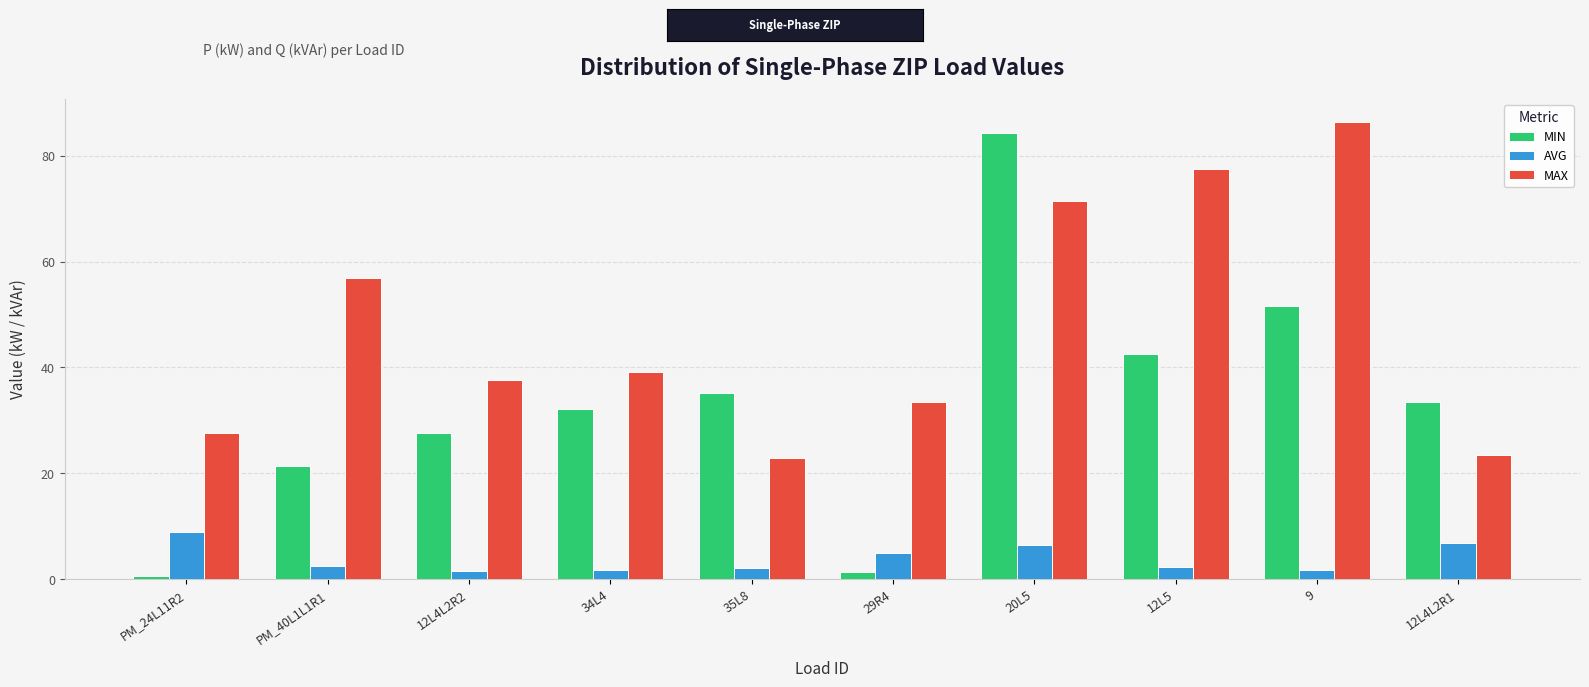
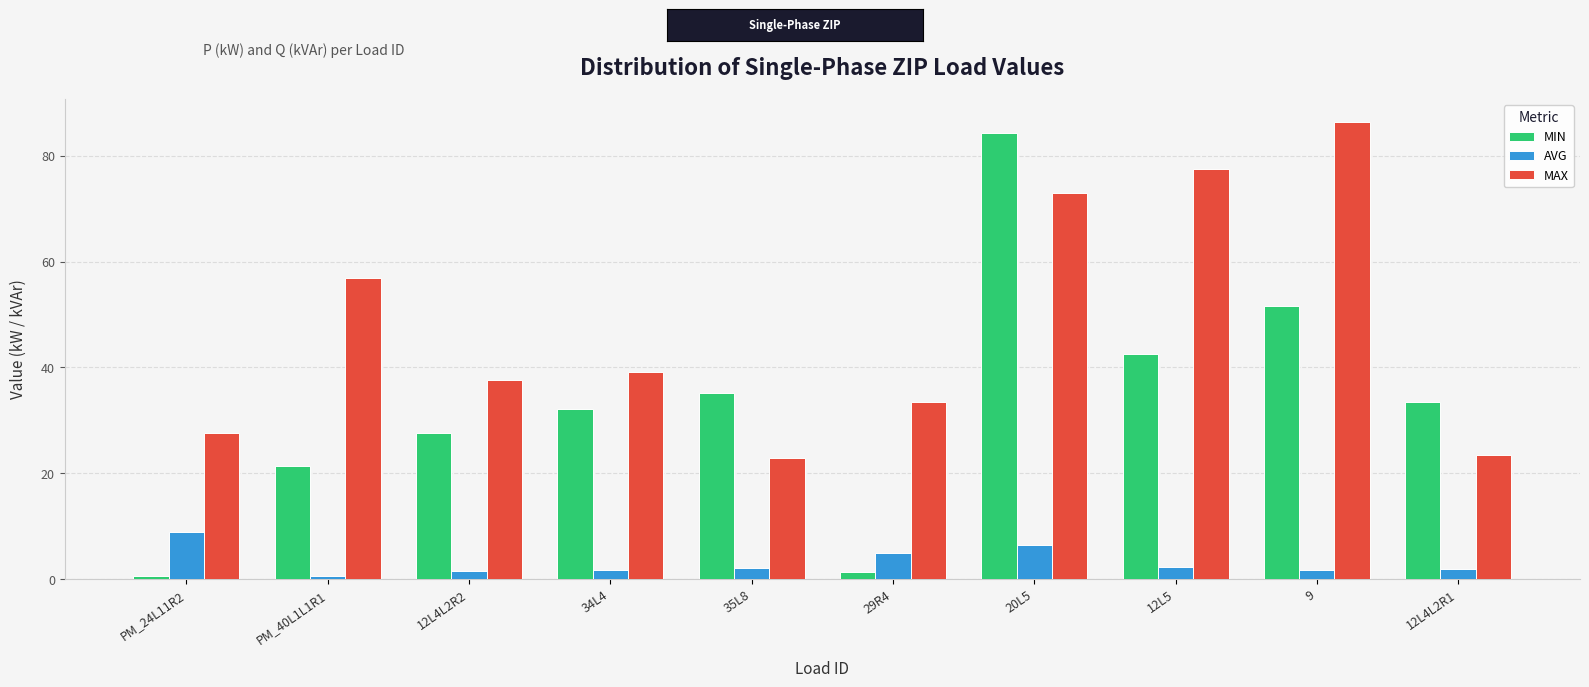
  {
    "MIN": {
      "PM_24L11R2": 1,
      "PM_40L1L1R1": 21,
      "12L4L2R2": 28,
      "34L4": 32,
      "35L8": 35,
      "29R4": 1,
      "20L5": 84,
      "12L5": 43,
      "9": 52,
      "12L4L2R1": 33
    },
    "AVG": {
      "PM_24L11R2": 9,
-     "PM_40L1L1R1": 2,
+     "PM_40L1L1R1": 1,
      "12L4L2R2": 2,
      "34L4": 2,
      "35L8": 2,
      "29R4": 5,
      "20L5": 6,
      "12L5": 2,
      "9": 2,
-     "12L4L2R1": 7
+     "12L4L2R1": 2
    },
    "MAX": {
      "PM_24L11R2": 28,
      "PM_40L1L1R1": 57,
      "12L4L2R2": 38,
      "34L4": 39,
      "35L8": 23,
      "29R4": 33,
-     "20L5": 71,
+     "20L5": 73,
      "12L5": 78,
      "9": 86,
      "12L4L2R1": 23
    }
  }
